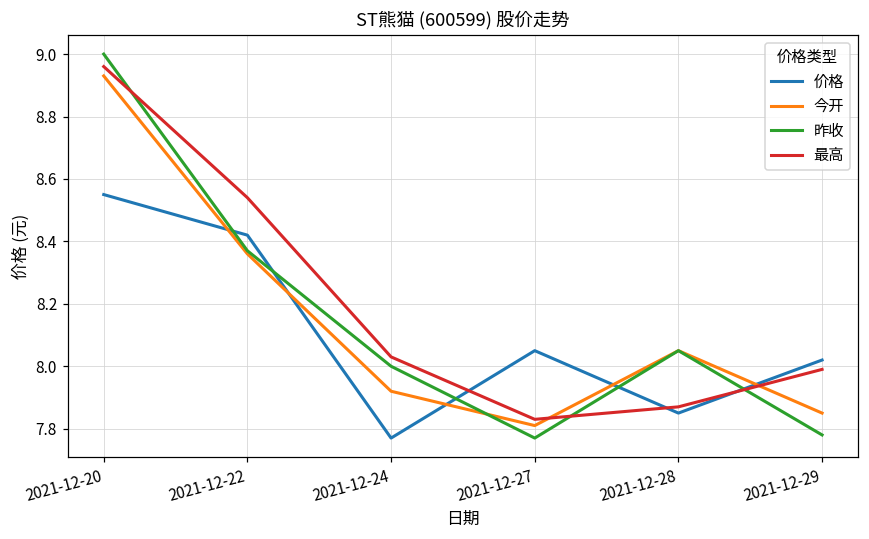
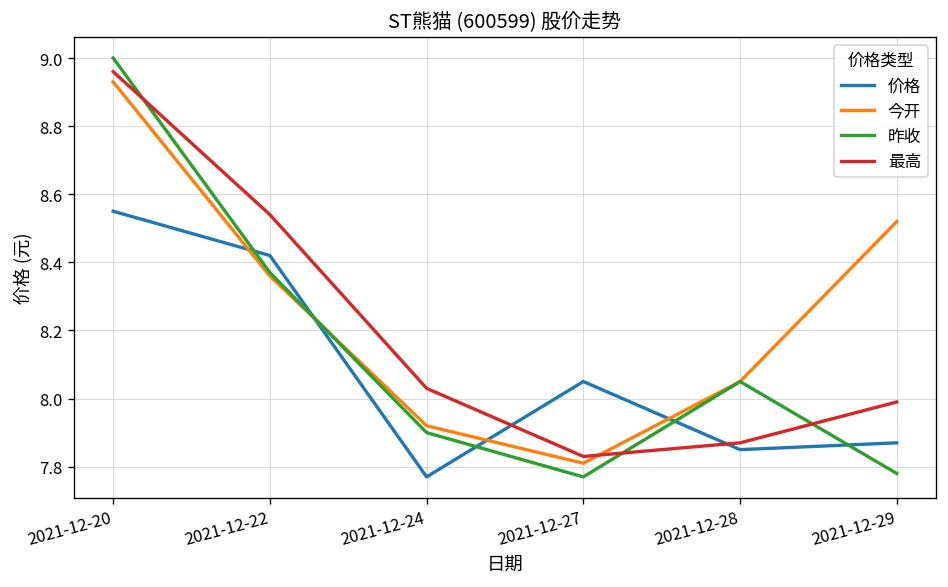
  {
    "价格": {
      "2021-12-20": 8.55,
      "2021-12-22": 8.42,
      "2021-12-24": 7.77,
      "2021-12-27": 8.05,
      "2021-12-28": 7.85,
-     "2021-12-29": 8.02
+     "2021-12-29": 7.87
    },
    "今开": {
      "2021-12-20": 8.93,
      "2021-12-22": 8.36,
      "2021-12-24": 7.92,
      "2021-12-27": 7.81,
-     "2021-12-29": 7.85
+     "2021-12-29": 8.52
    },
    "昨收": {
      "2021-12-20": 9.0,
      "2021-12-22": 8.37,
-     "2021-12-24": 8.0,
+     "2021-12-24": 7.9,
      "2021-12-27": 7.77,
      "2021-12-29": 7.78
    },
    "最高": {
      "2021-12-20": 8.96,
      "2021-12-22": 8.54,
      "2021-12-24": 8.03,
      "2021-12-27": 7.83,
      "2021-12-28": 7.87,
      "2021-12-29": 7.99
    }
  }
